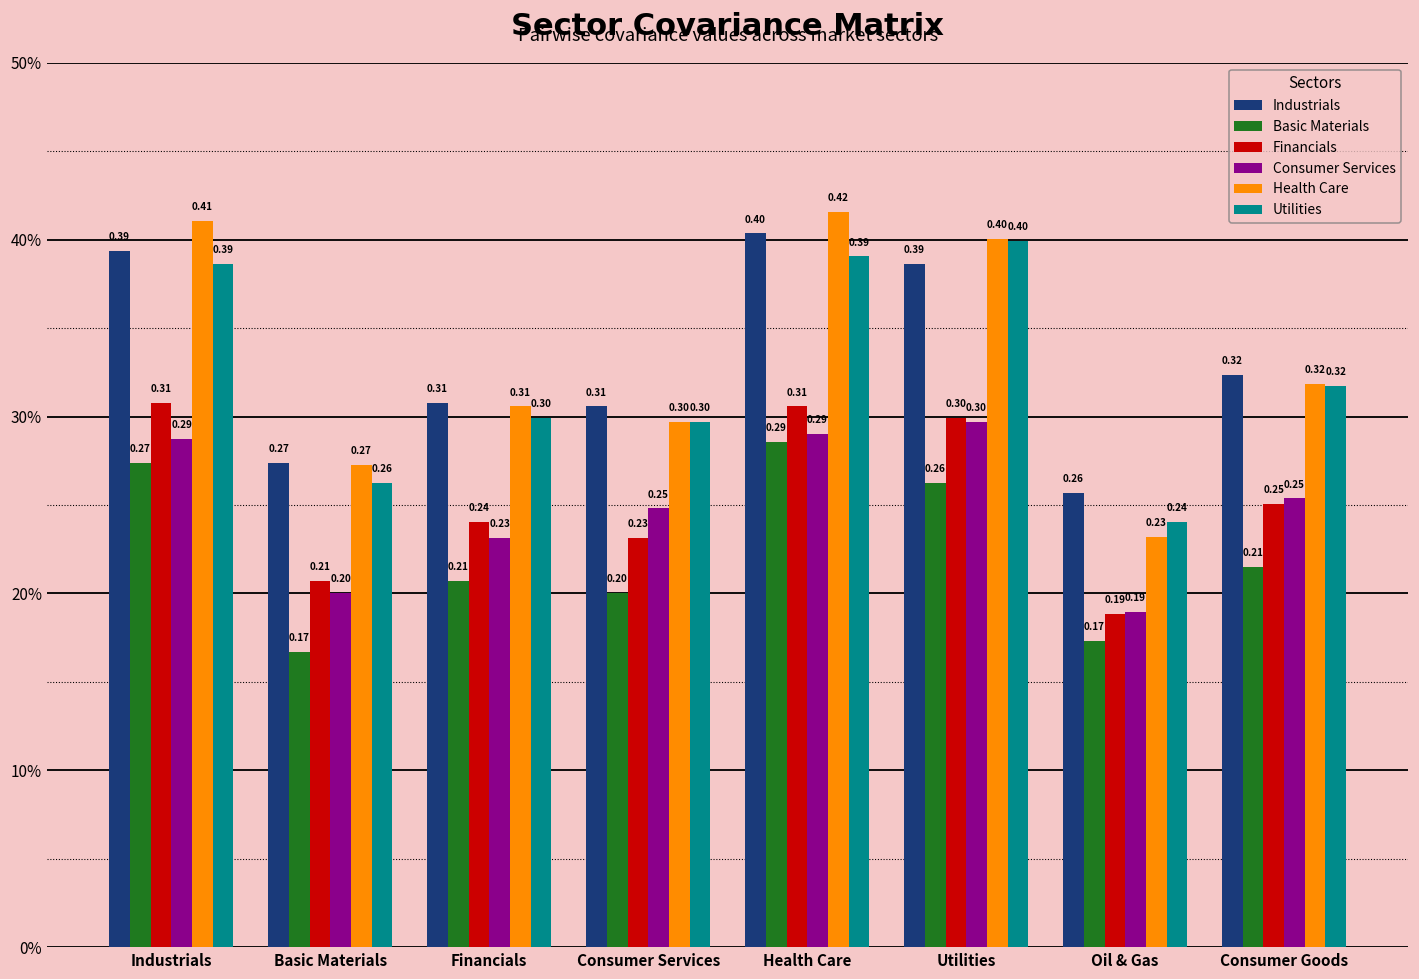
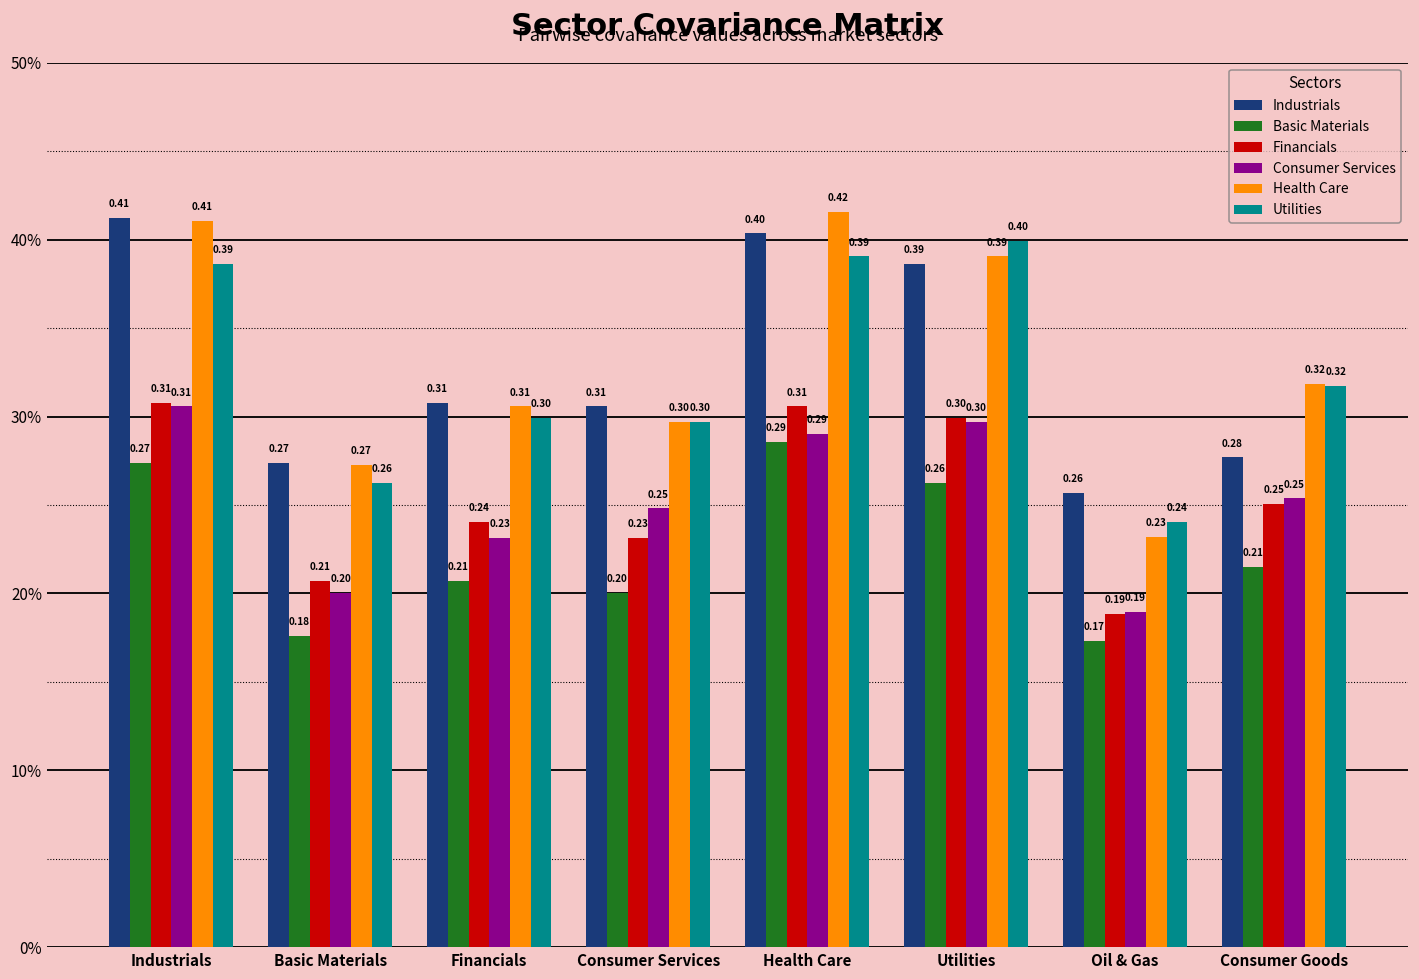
  {
    "Industrials": {
-     "Industrials": 0.39,
+     "Industrials": 0.41,
      "Basic Materials": 0.27,
      "Financials": 0.31,
      "Consumer Services": 0.31,
      "Health Care": 0.40,
      "Utilities": 0.39,
      "Oil & Gas": 0.26,
-     "Consumer Goods": 0.32
+     "Consumer Goods": 0.28
    },
    "Basic Materials": {
      "Industrials": 0.27,
-     "Basic Materials": 0.17,
+     "Basic Materials": 0.18,
      "Financials": 0.21,
      "Consumer Services": 0.20,
      "Health Care": 0.29,
      "Utilities": 0.26,
      "Oil & Gas": 0.17,
      "Consumer Goods": 0.21
    },
    "Financials": {
      "Industrials": 0.31,
      "Basic Materials": 0.21,
      "Financials": 0.24,
      "Consumer Services": 0.23,
      "Health Care": 0.31,
      "Utilities": 0.30,
      "Oil & Gas": 0.19,
      "Consumer Goods": 0.25
    },
    "Consumer Services": {
-     "Industrials": 0.29,
+     "Industrials": 0.31,
      "Basic Materials": 0.20,
      "Financials": 0.23,
      "Consumer Services": 0.25,
      "Health Care": 0.29,
      "Utilities": 0.30,
      "Oil & Gas": 0.19,
      "Consumer Goods": 0.25
    },
    "Health Care": {
      "Industrials": 0.41,
      "Basic Materials": 0.27,
      "Financials": 0.31,
      "Consumer Services": 0.30,
      "Health Care": 0.42,
-     "Utilities": 0.40,
+     "Utilities": 0.39,
      "Oil & Gas": 0.23,
      "Consumer Goods": 0.32
    },
    "Utilities": {
      "Industrials": 0.39,
      "Basic Materials": 0.26,
      "Financials": 0.30,
      "Consumer Services": 0.30,
      "Health Care": 0.39,
      "Utilities": 0.40,
      "Oil & Gas": 0.24,
      "Consumer Goods": 0.32
    }
  }
